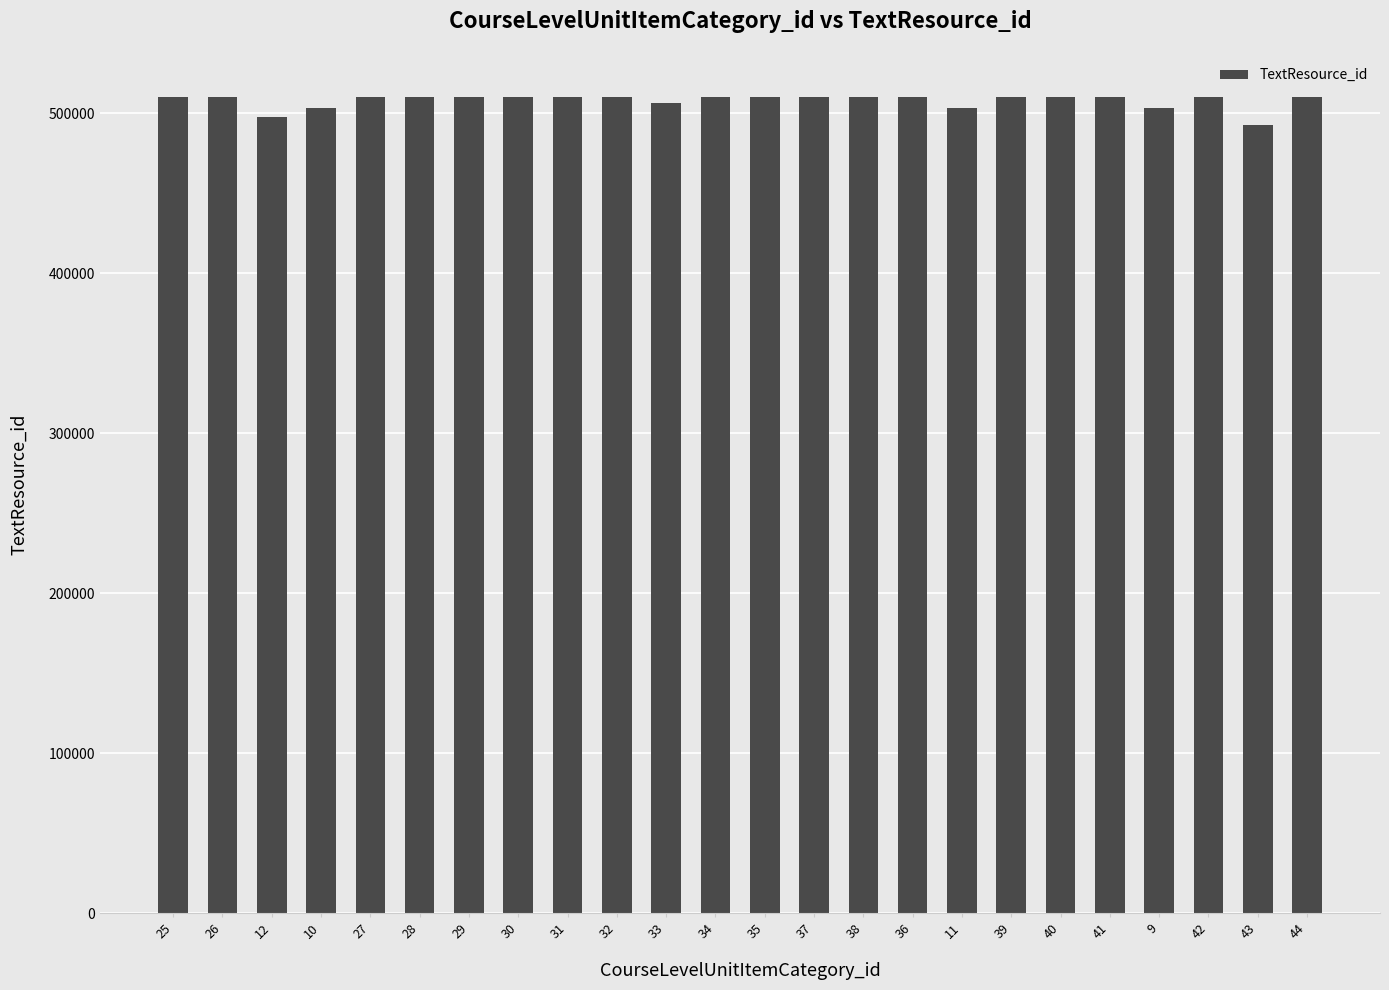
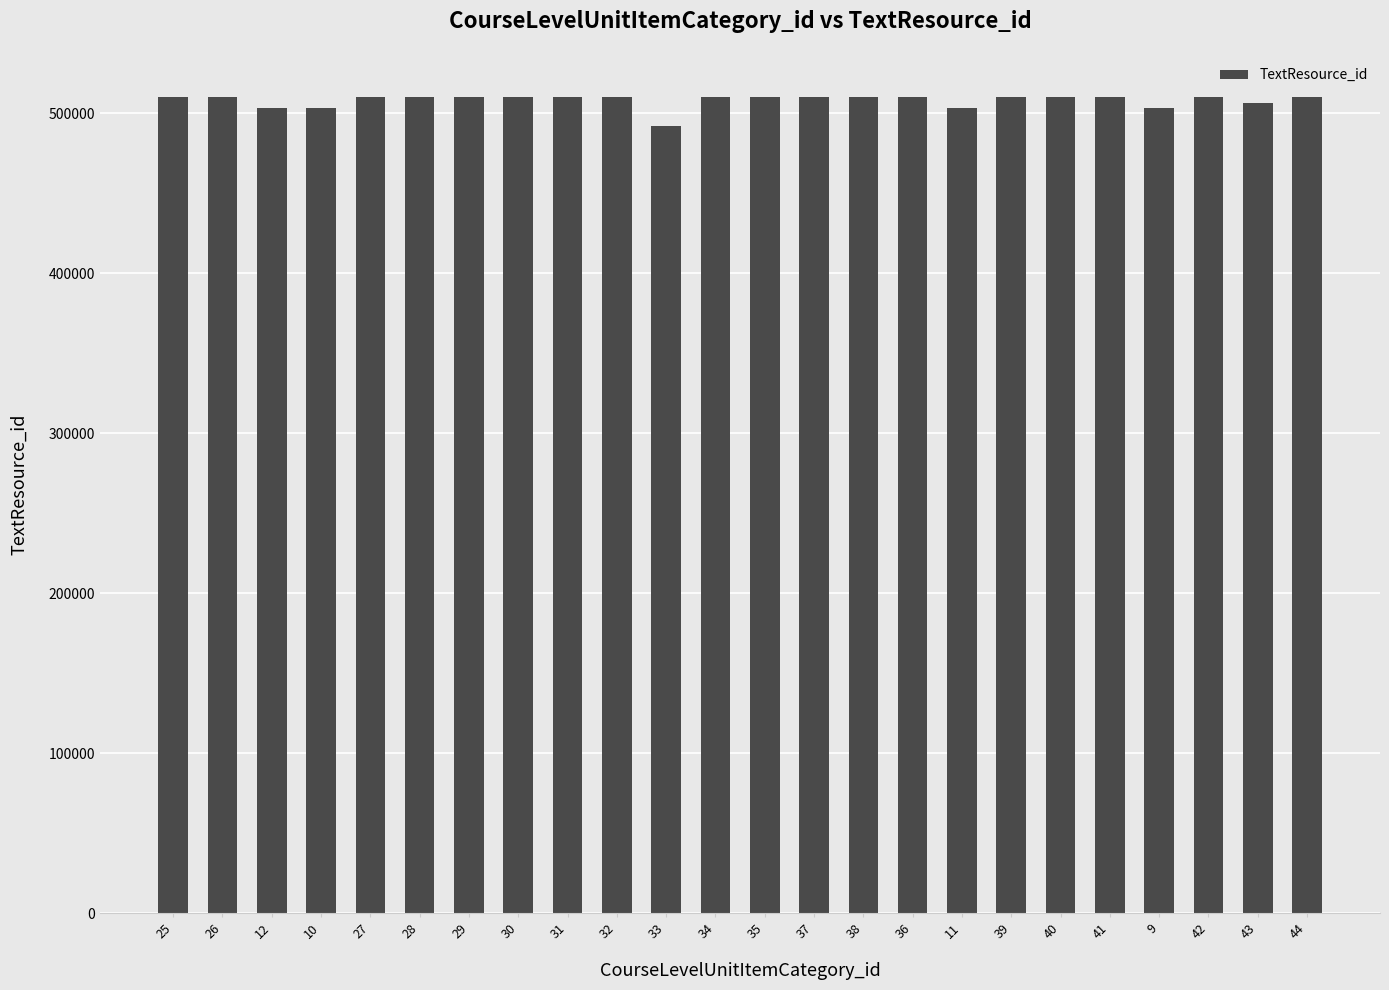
  {
    "25": 510000,
    "26": 510000,
-   "12": 498000,
+   "12": 503000,
    "10": 503000,
    "27": 510000,
    "28": 510000,
    "29": 510000,
    "30": 510000,
    "31": 510000,
    "32": 510000,
-   "33": 506000,
+   "33": 492000,
    "34": 510000,
    "35": 510000,
    "37": 510000,
    "38": 510000,
    "36": 510000,
    "11": 503000,
    "39": 510000,
    "40": 510000,
    "41": 510000,
    "9": 503000,
    "42": 510000,
-   "43": 493000,
+   "43": 506000,
    "44": 510000
  }
